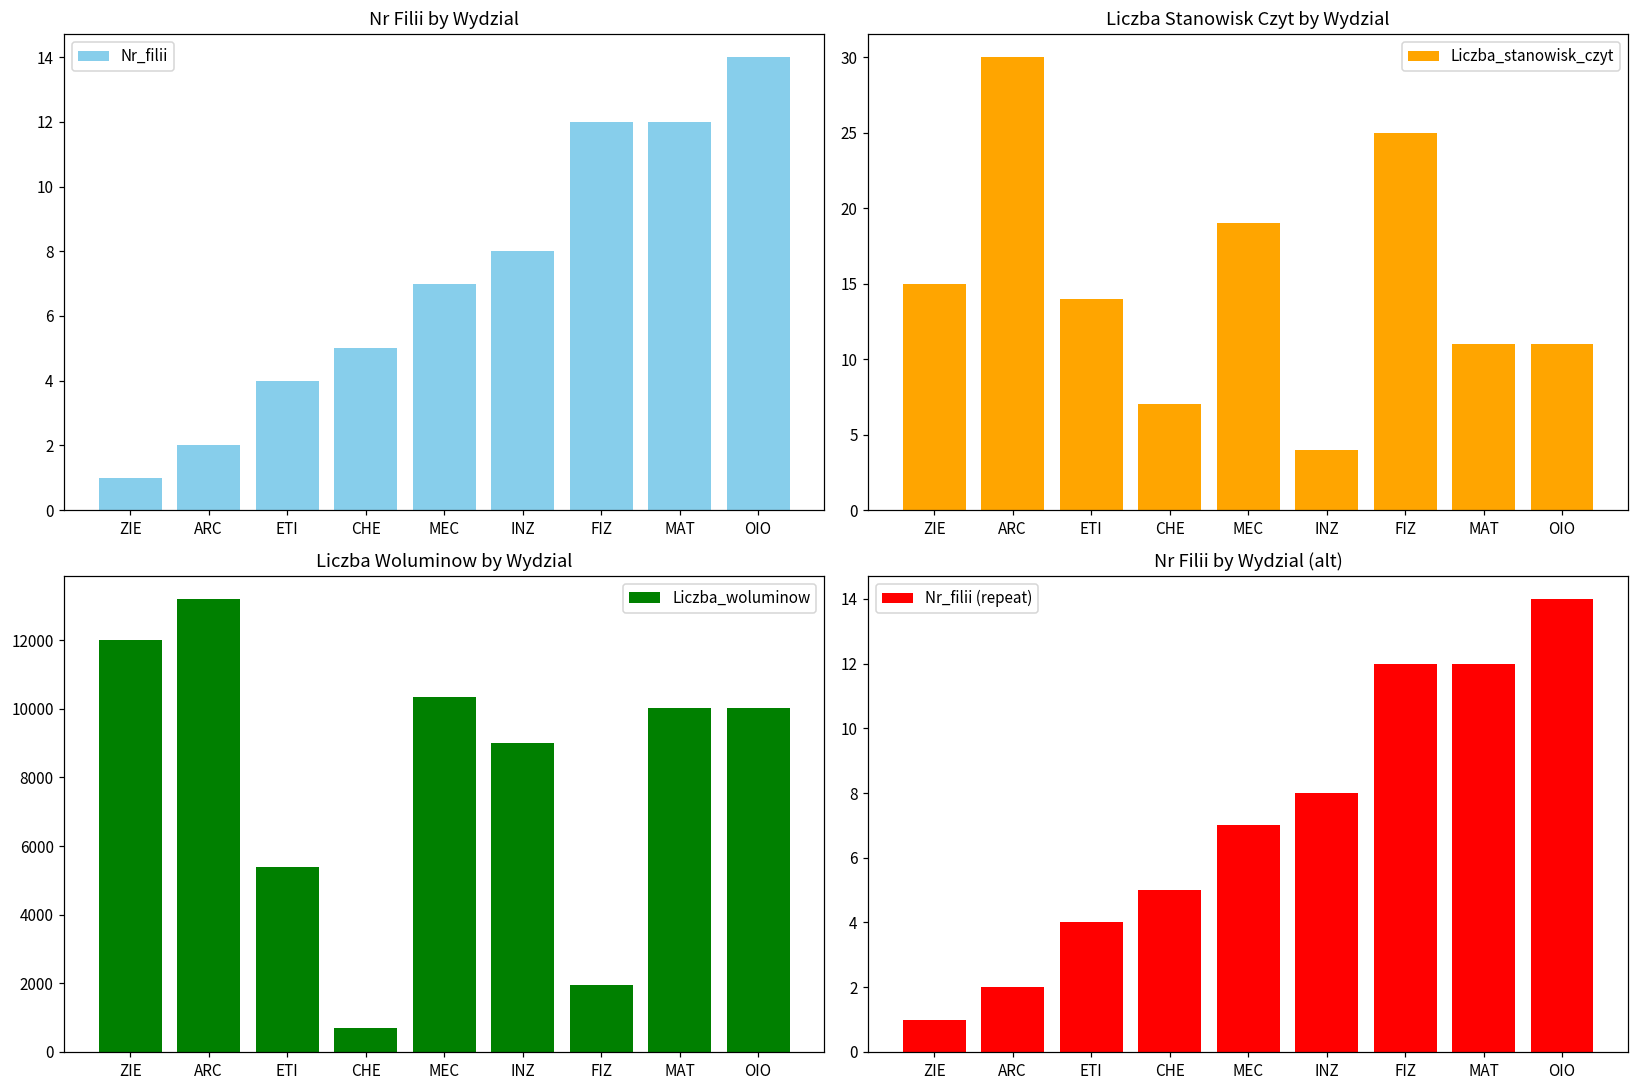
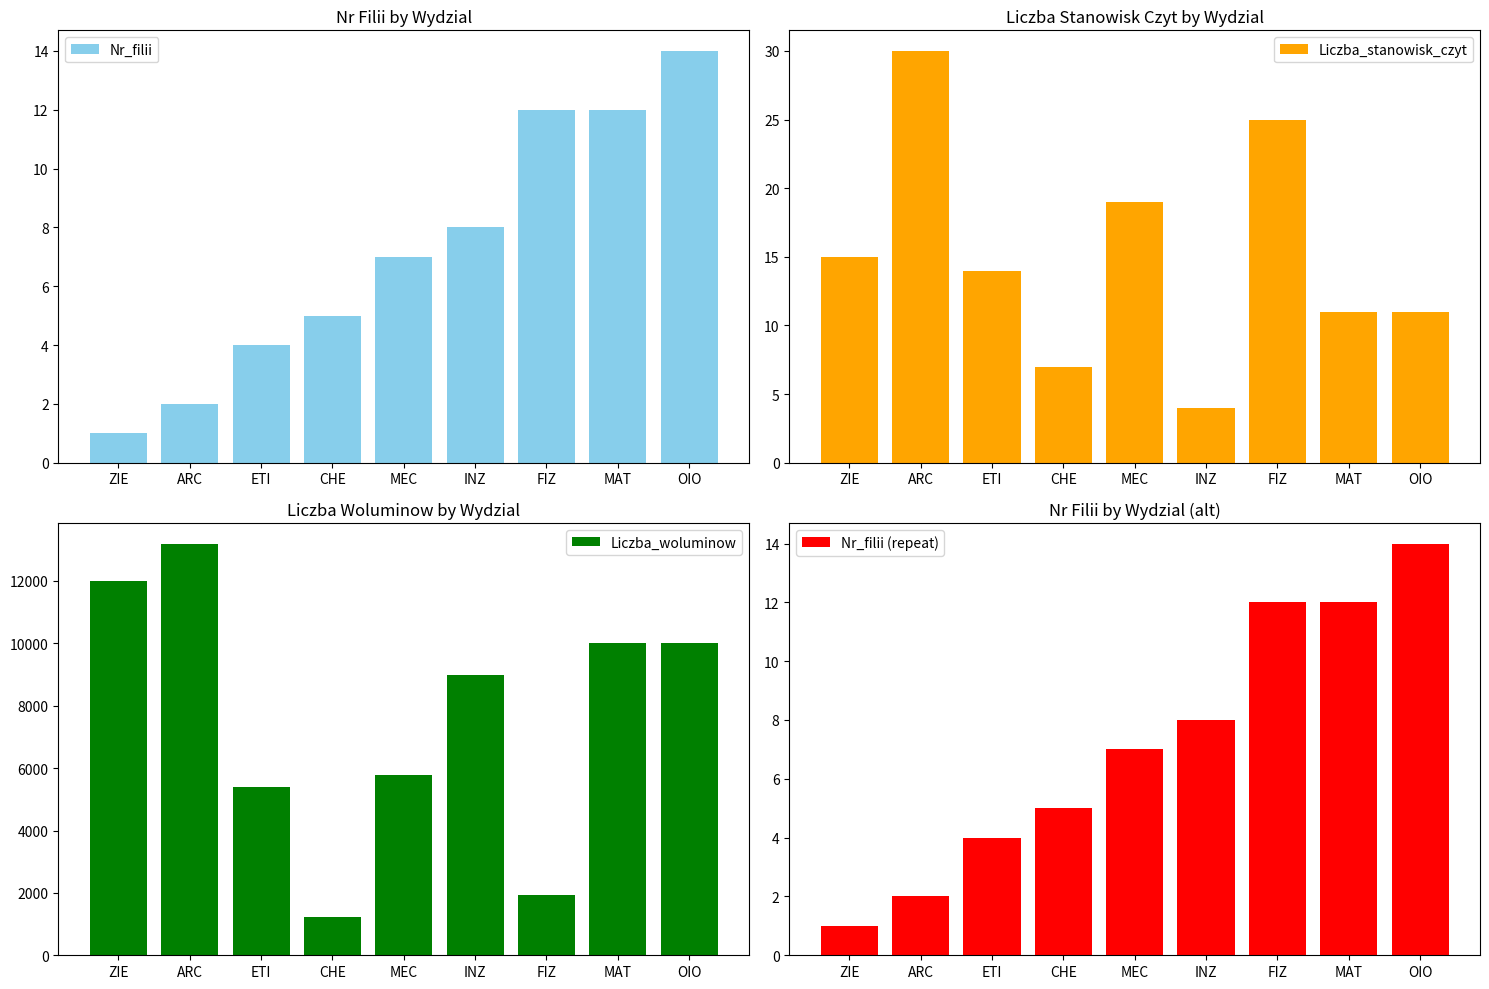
  {
    "Nr Filii by Wydzial": {
      "ZIE": 1.0,
      "ARC": 2.0,
      "ETI": 4.0,
      "CHE": 5.0,
      "MEC": 7.0,
      "INZ": 8.0,
      "FIZ": 12.0,
      "MAT": 12.0,
      "OIO": 14.0
    },
    "Liczba Stanowisk Czyt by Wydzial": {
      "ZIE": 15.0,
      "ARC": 30.0,
      "ETI": 14.0,
      "CHE": 7.0,
      "MEC": 19.0,
      "INZ": 4.0,
      "FIZ": 25.0,
      "MAT": 11.0,
      "OIO": 11.0
    },
    "Liczba Woluminow by Wydzial": {
      "ZIE": 12000,
      "ARC": 13200,
      "ETI": 5400,
-     "CHE": 700,
-     "MEC": 10300,
+     "CHE": 1200,
+     "MEC": 5800,
      "INZ": 9000,
      "FIZ": 1900,
      "MAT": 10000,
      "OIO": 10000
    },
    "Nr Filii by Wydzial (alt)": {
      "ZIE": 1.0,
      "ARC": 2.0,
      "ETI": 4.0,
      "CHE": 5.0,
      "MEC": 7.0,
      "INZ": 8.0,
      "FIZ": 12.0,
      "MAT": 12.0,
      "OIO": 14.0
    }
  }
